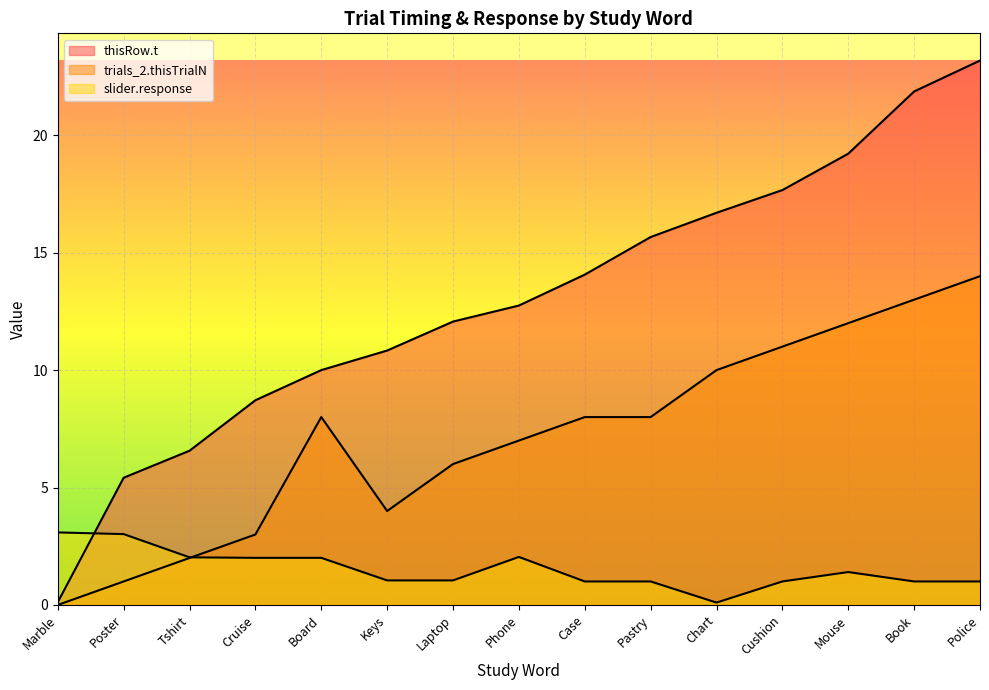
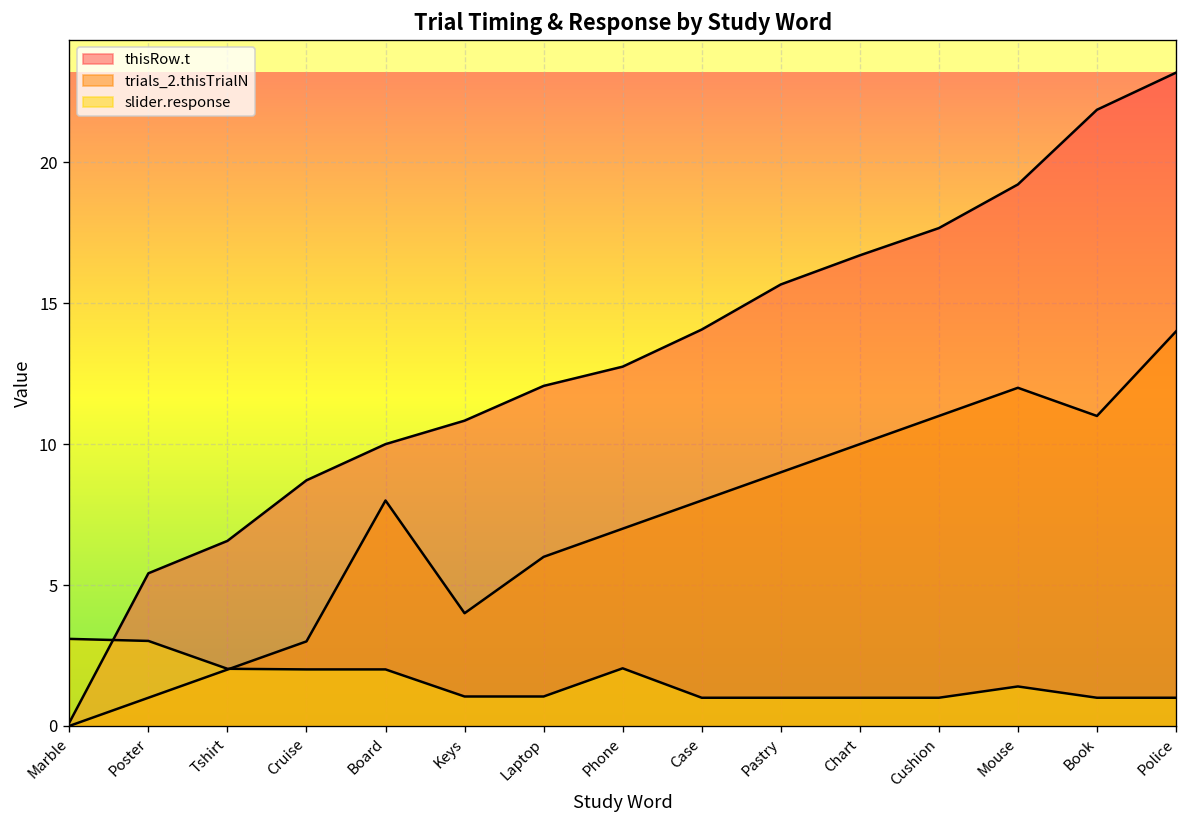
  {
    "thisRow.t": {
      "Marble": 0.1,
      "Poster": 5.4,
      "Tshirt": 6.6,
      "Cruise": 8.7,
      "Board": 10.0,
      "Keys": 10.8,
      "Laptop": 12.1,
      "Phone": 12.8,
      "Case": 14.1,
      "Pastry": 15.7,
      "Chart": 16.7,
      "Cushion": 17.7,
      "Mouse": 19.2,
      "Book": 21.9,
      "Police": 23.2
    },
    "trials_2.thisTrialN": {
      "Marble": 0,
      "Poster": 1,
      "Cruise": 3,
      "Board": 8,
      "Keys": 4,
      "Laptop": 6,
      "Phone": 7,
      "Case": 8,
-     "Pastry": 8,
+     "Pastry": 9,
      "Chart": 10,
      "Cushion": 11,
      "Mouse": 12,
-     "Book": 13,
+     "Book": 11,
      "Police": 14
    },
    "slider.response": {
      "Marble": 3.1,
      "Poster": 3.0,
      "Cruise": 2.0,
      "Board": 2.0,
      "Keys": 1.0,
      "Laptop": 1.0,
      "Phone": 2.0,
      "Case": 1.0,
      "Pastry": 1.0,
-     "Chart": 0.1,
+     "Chart": 1.0,
      "Cushion": 1.0,
      "Mouse": 1.4,
      "Book": 1.0,
      "Police": 1.0
    }
  }
